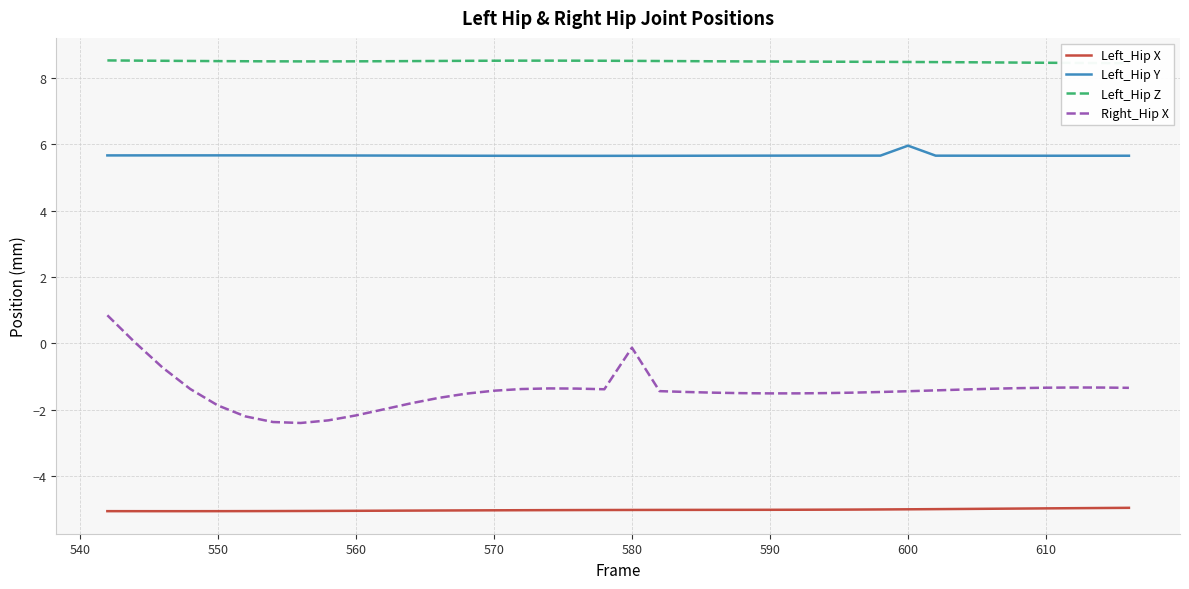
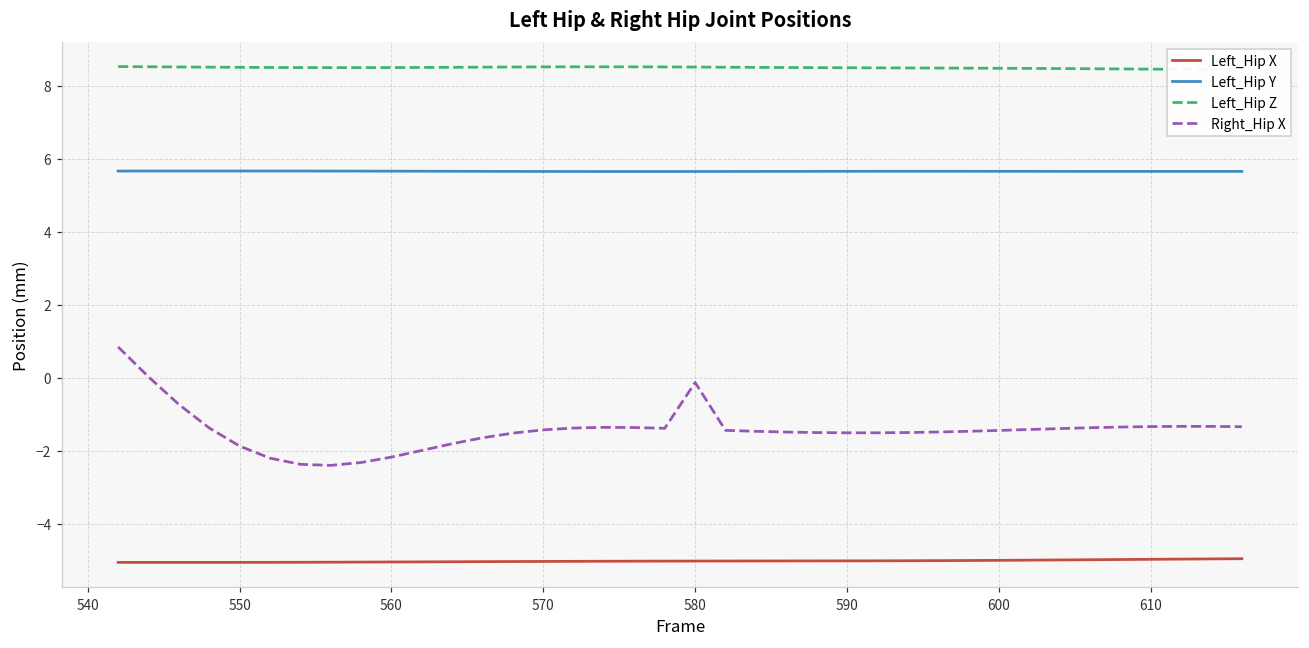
  {
    "Left_Hip X": {
      "550": -5.1,
      "560": -5.0,
      "570": -5.0,
      "580": -5.0,
      "590": -5.0,
      "600": -5.0,
      "610": -5.0
    },
    "Left_Hip Y": {
      "550": 5.7,
      "560": 5.7,
      "570": 5.7,
      "580": 5.7,
      "590": 5.7,
-     "600": 6.0,
+     "600": 5.7,
      "610": 5.7
    },
    "Left_Hip Z": {
      "550": 8.5,
      "560": 8.5,
      "570": 8.5,
      "580": 8.5,
      "590": 8.5,
      "600": 8.5,
      "610": 8.5
    },
    "Right_Hip X": {
      "550": -1.9,
      "560": -2.2,
      "570": -1.4,
      "580": -0.1,
      "590": -1.5,
      "600": -1.4,
      "610": -1.3
    }
  }
